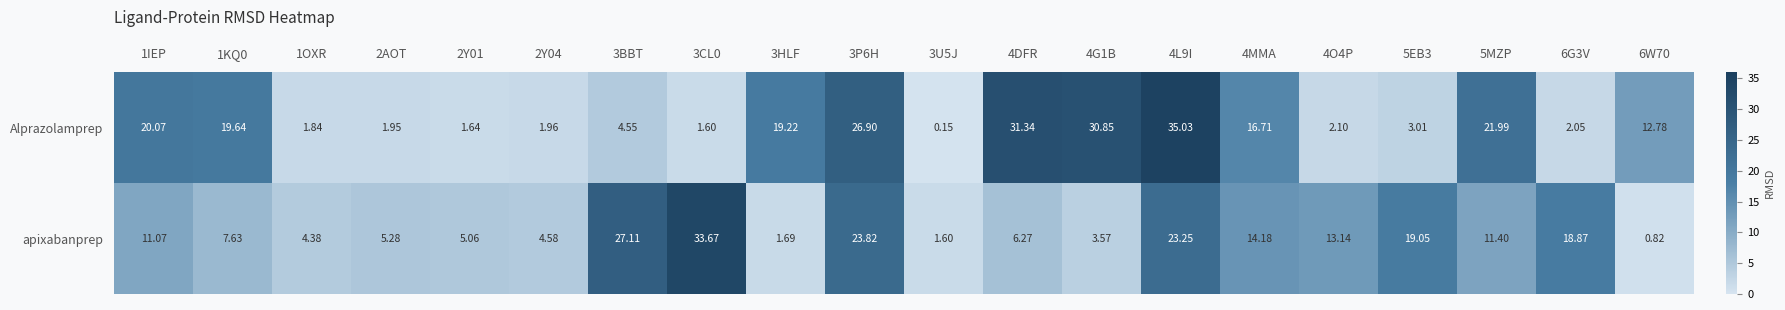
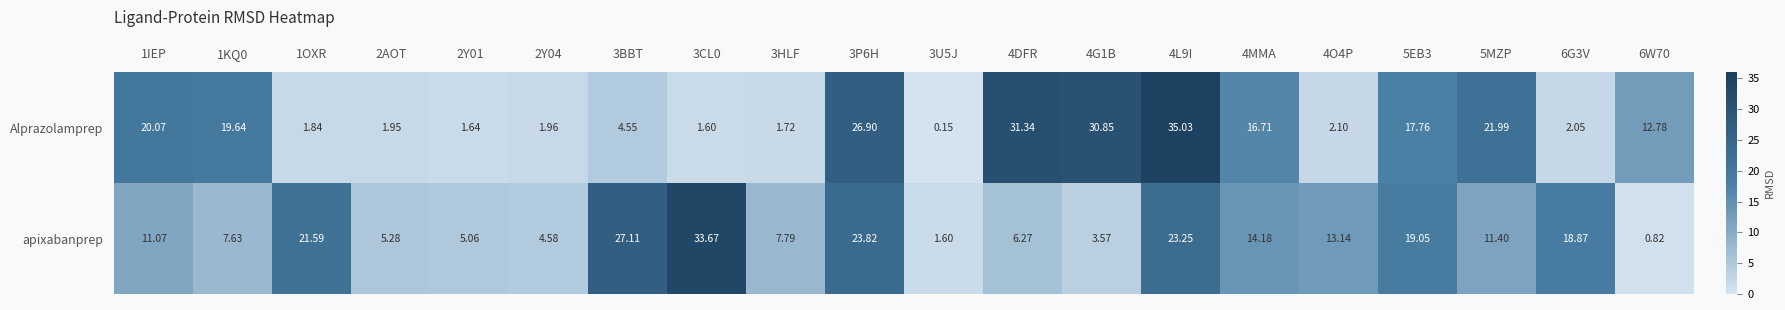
  {
    "Alprazolamprep": {
      "1IEP": 20.07,
      "1KQ0": 19.64,
      "1OXR": 1.84,
      "2AOT": 1.95,
      "2Y01": 1.64,
      "2Y04": 1.96,
      "3BBT": 4.55,
      "3CL0": 1.60,
-     "3HLF": 19.22,
+     "3HLF": 1.72,
      "3P6H": 26.90,
      "3U5J": 0.15,
      "4DFR": 31.34,
      "4G1B": 30.85,
      "4L9I": 35.03,
      "4MMA": 16.71,
      "4O4P": 2.10,
-     "5EB3": 3.01,
+     "5EB3": 17.76,
      "5MZP": 21.99,
      "6G3V": 2.05,
      "6W70": 12.78
    },
    "apixabanprep": {
      "1IEP": 11.07,
      "1KQ0": 7.63,
-     "1OXR": 4.38,
+     "1OXR": 21.59,
      "2AOT": 5.28,
      "2Y01": 5.06,
      "2Y04": 4.58,
      "3BBT": 27.11,
      "3CL0": 33.67,
-     "3HLF": 1.69,
+     "3HLF": 7.79,
      "3P6H": 23.82,
      "3U5J": 1.60,
      "4DFR": 6.27,
      "4G1B": 3.57,
      "4L9I": 23.25,
      "4MMA": 14.18,
      "4O4P": 13.14,
      "5EB3": 19.05,
      "5MZP": 11.40,
      "6G3V": 18.87,
      "6W70": 0.82
    }
  }
